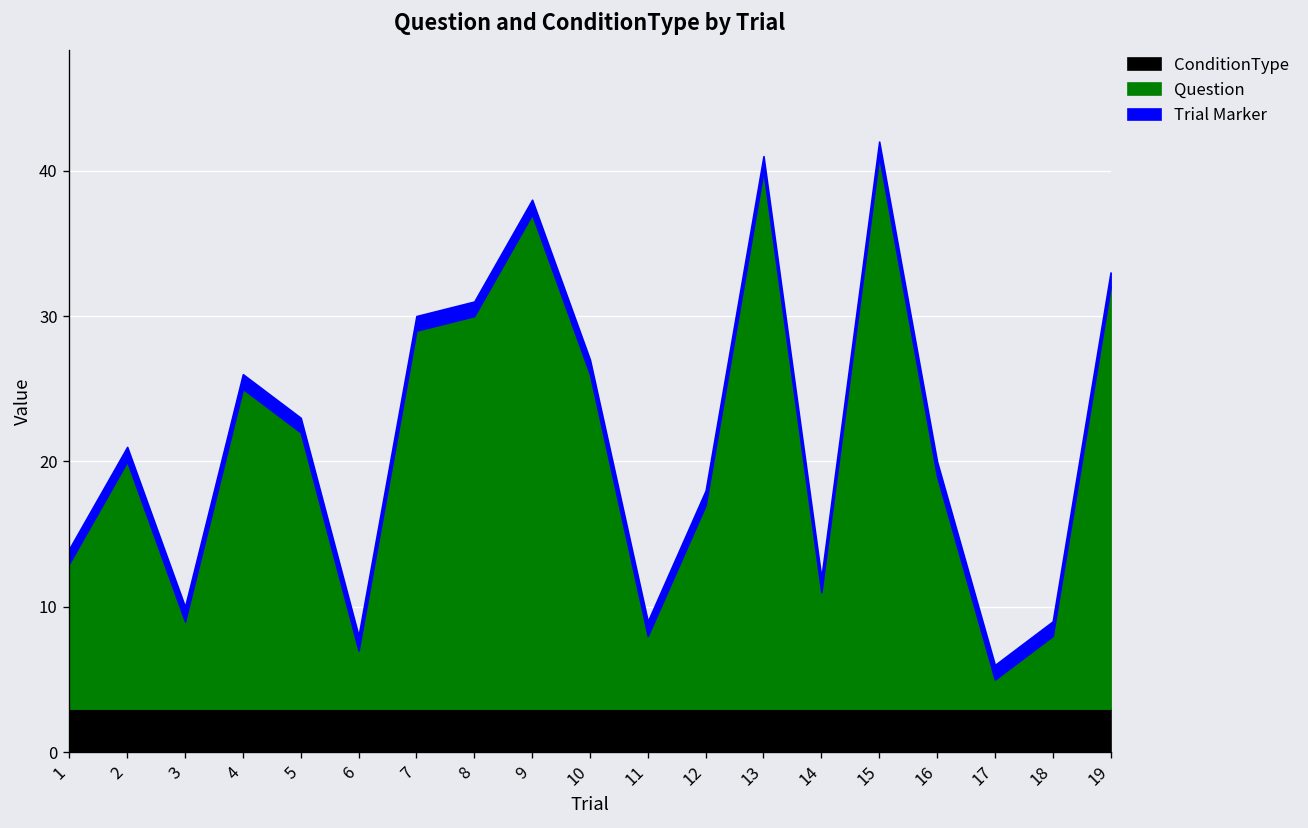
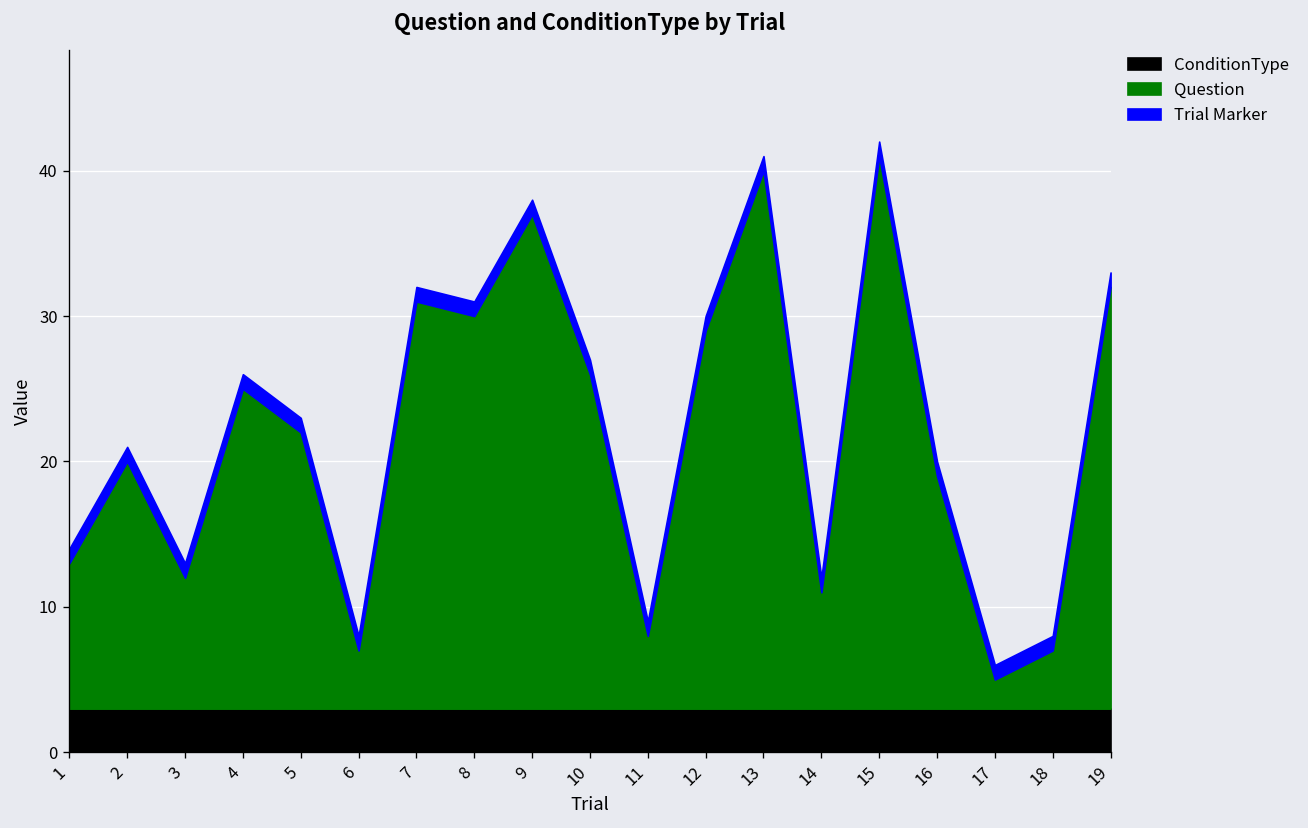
  {
    "Question": {
-     "3": 6,
-     "7": 26,
-     "12": 14,
-     "18": 5
+     "3": 9,
+     "7": 28,
+     "12": 26,
+     "18": 4
    },
    "Trial Marker": {
      "1": 1,
      "2": 1,
      "3": 1,
      "4": 1,
      "5": 1,
      "6": 1,
      "7": 1,
      "8": 1,
      "9": 1,
      "10": 1,
      "11": 1,
      "12": 1,
      "13": 1,
      "14": 1,
      "15": 1,
      "16": 1,
      "17": 1,
      "18": 1,
      "19": 1
    }
  }
